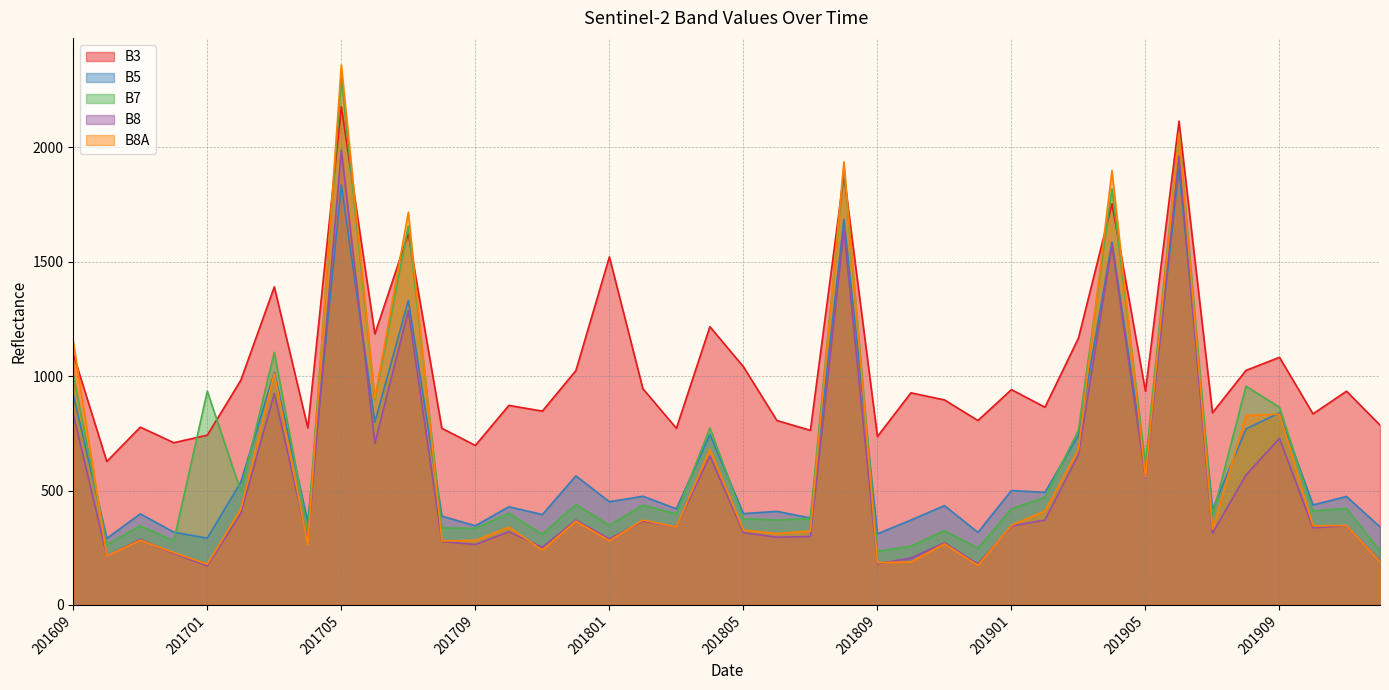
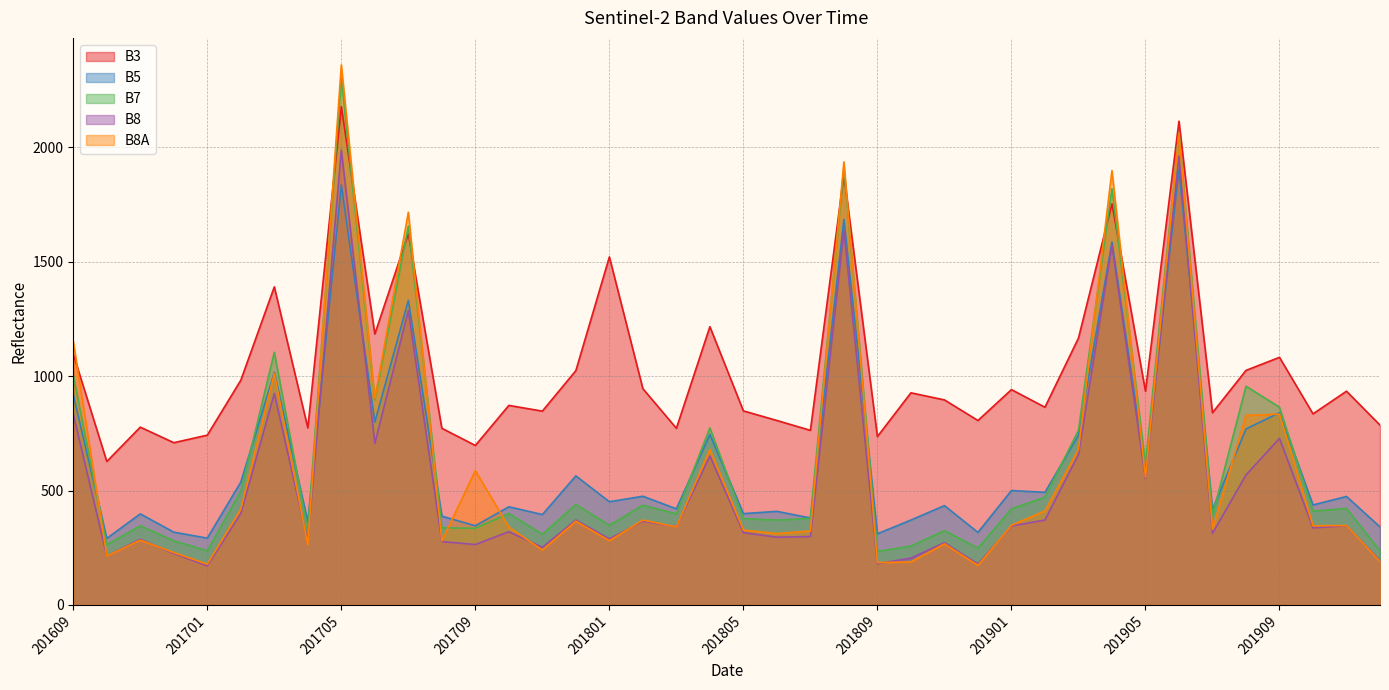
  {
    "B3": {
      "201609": 1100,
      "201701": 740,
      "201705": 2180,
      "201709": 700,
      "201801": 1520,
-     "201805": 1040,
+     "201805": 850,
      "201809": 740,
      "201901": 940,
      "201905": 930,
      "201909": 1080
    },
    "B5": {
      "201609": 920,
      "201701": 290,
      "201705": 1840,
      "201801": 450,
      "201805": 400,
      "201809": 310,
      "201901": 500,
      "201905": 590
    },
    "B7": {
      "201609": 1000,
-     "201701": 930,
+     "201701": 240,
      "201705": 2300,
      "201801": 350,
      "201805": 380,
      "201809": 230,
      "201901": 420,
      "201905": 620,
      "201909": 860
    },
    "B8": {
      "201609": 830,
      "201705": 1990,
      "201709": 260,
      "201909": 730
    },
    "B8A": {
      "201609": 1150,
      "201705": 2360,
-     "201709": 280
+     "201709": 590
    }
  }
